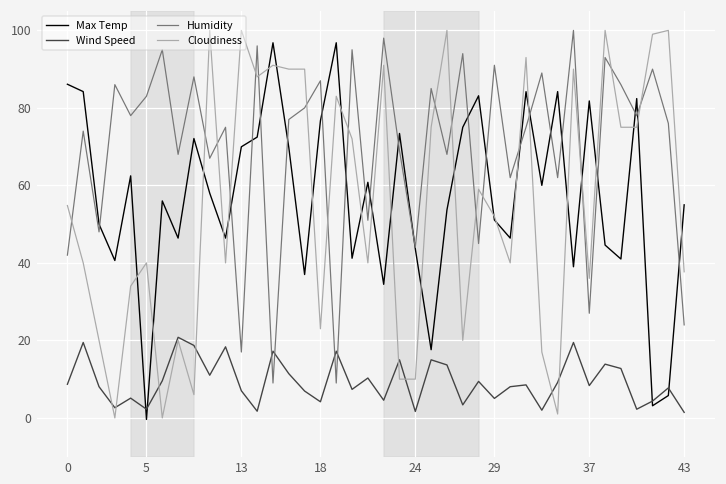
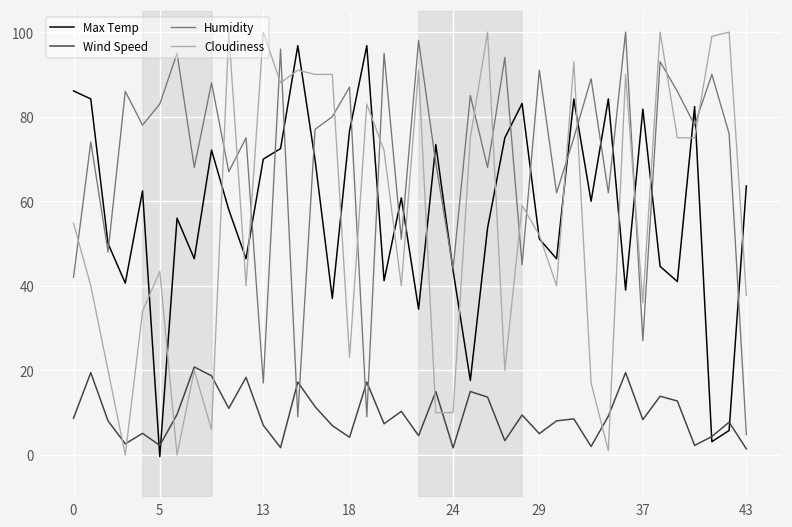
  {
    "Max Temp": {
      "0": 86,
      "5": 0,
-     "43": 55
+     "43": 64
    },
    "Wind Speed": {
      "0": 9,
      "5": 2,
      "43": 1
    },
    "Humidity": {
      "0": 42,
      "5": 83,
-     "43": 24
+     "43": 5
    },
    "Cloudiness": {
      "0": 55,
-     "5": 40,
+     "5": 43,
      "43": 38
    }
  }
